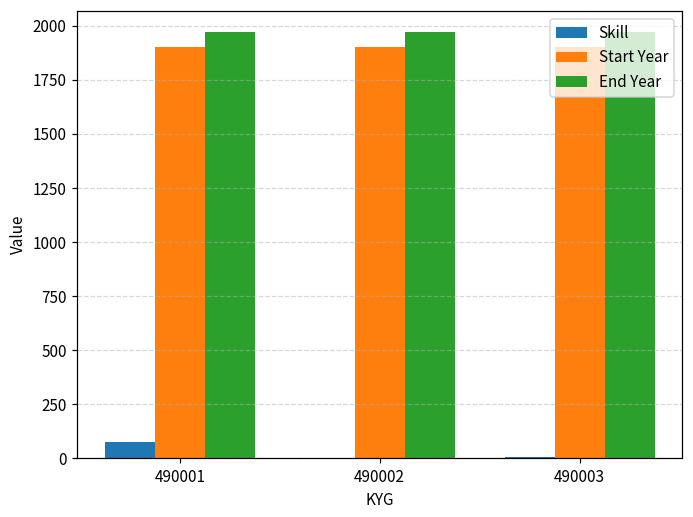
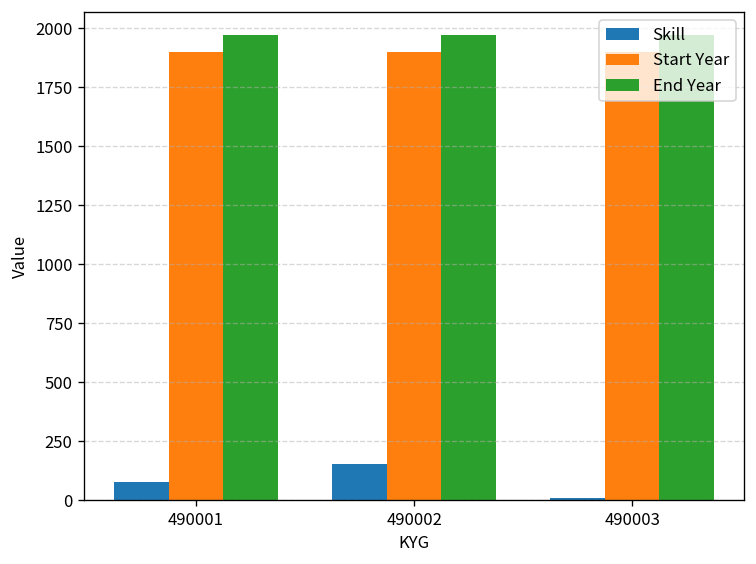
  {
    "Skill": {
      "490001": 80,
-     "490002": 0
+     "490002": 150
    },
    "Start Year": {
      "490001": 1900,
      "490002": 1900
    },
    "End Year": {
      "490001": 1970,
      "490002": 1970
    }
  }
